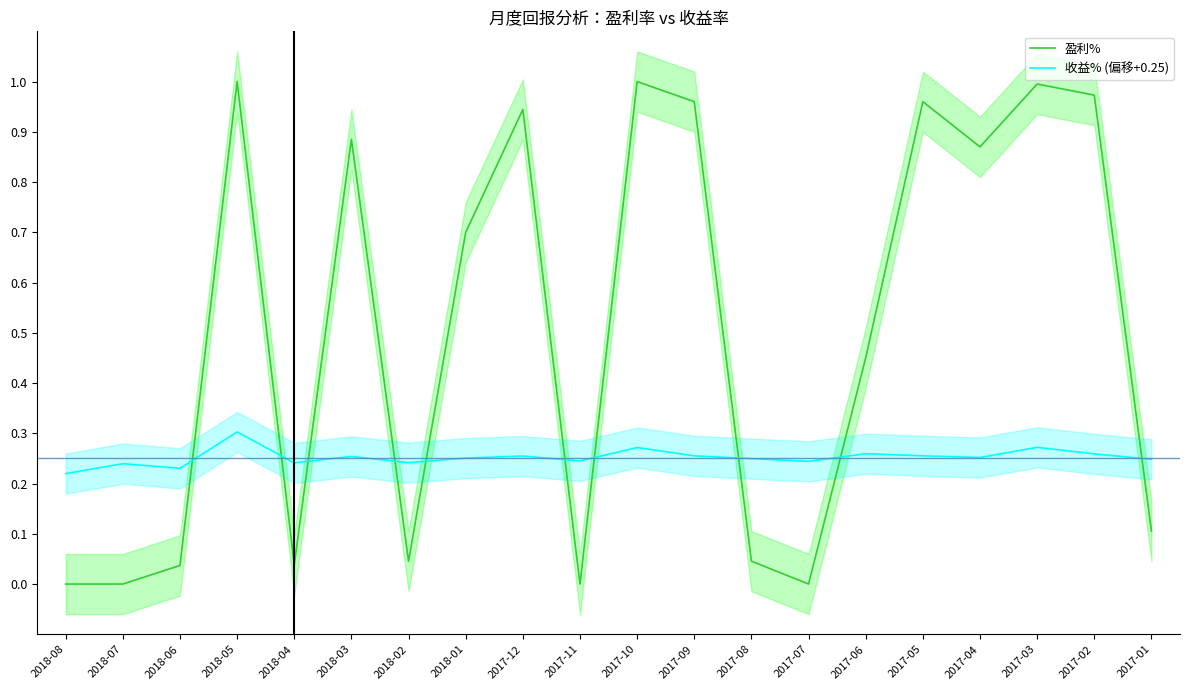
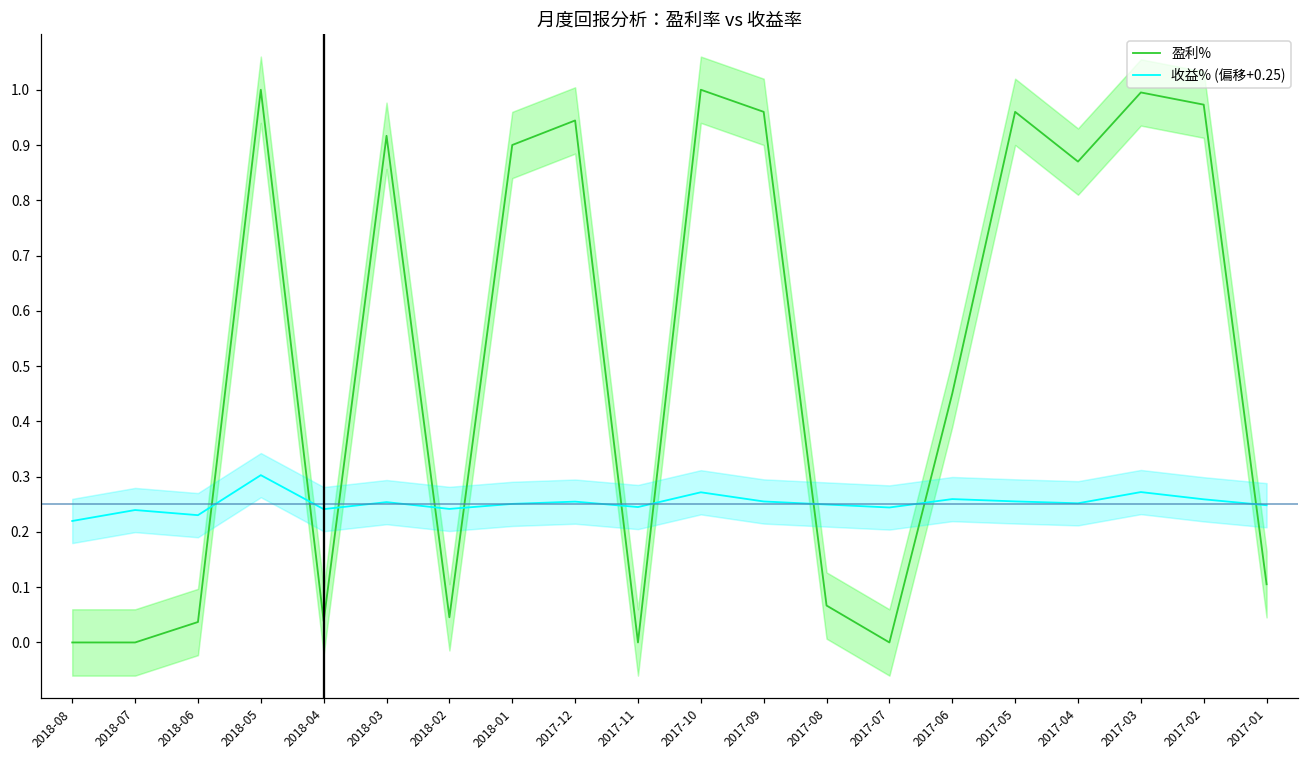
  {
    "盈利%": {
      "2018-08": 0.00,
      "2018-07": 0.00,
      "2018-06": 0.04,
      "2018-05": 1.00,
      "2018-04": 0.04,
-     "2018-03": 0.89,
+     "2018-03": 0.92,
      "2018-02": 0.05,
-     "2018-01": 0.7,
+     "2018-01": 0.9,
      "2017-12": 0.94,
      "2017-11": 0.00,
      "2017-10": 1.00,
      "2017-09": 0.96,
-     "2017-08": 0.05,
+     "2017-08": 0.07,
      "2017-07": 0.00,
      "2017-06": 0.45,
      "2017-05": 0.96,
      "2017-04": 0.87,
      "2017-03": 1.00,
      "2017-02": 0.97,
      "2017-01": 0.11
    }
  }
